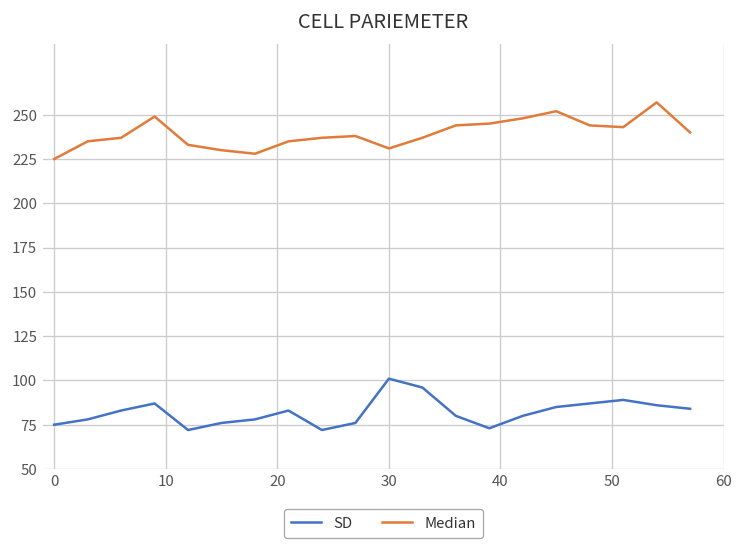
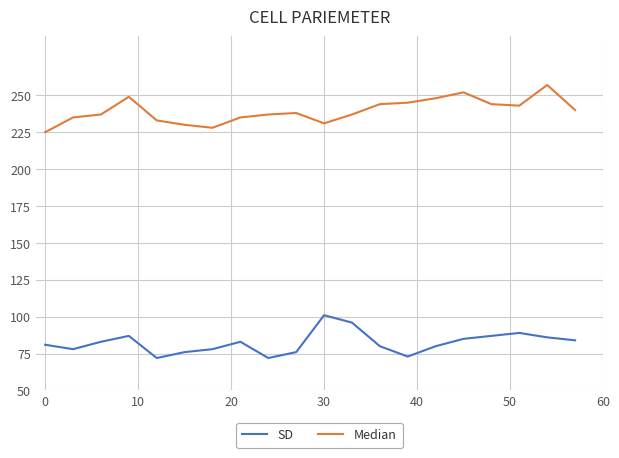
  {
    "SD": {
-     "0": 75,
+     "0": 81,
      "30": 101
    },
    "Median": {
      "0": 225,
      "30": 231
    }
  }
